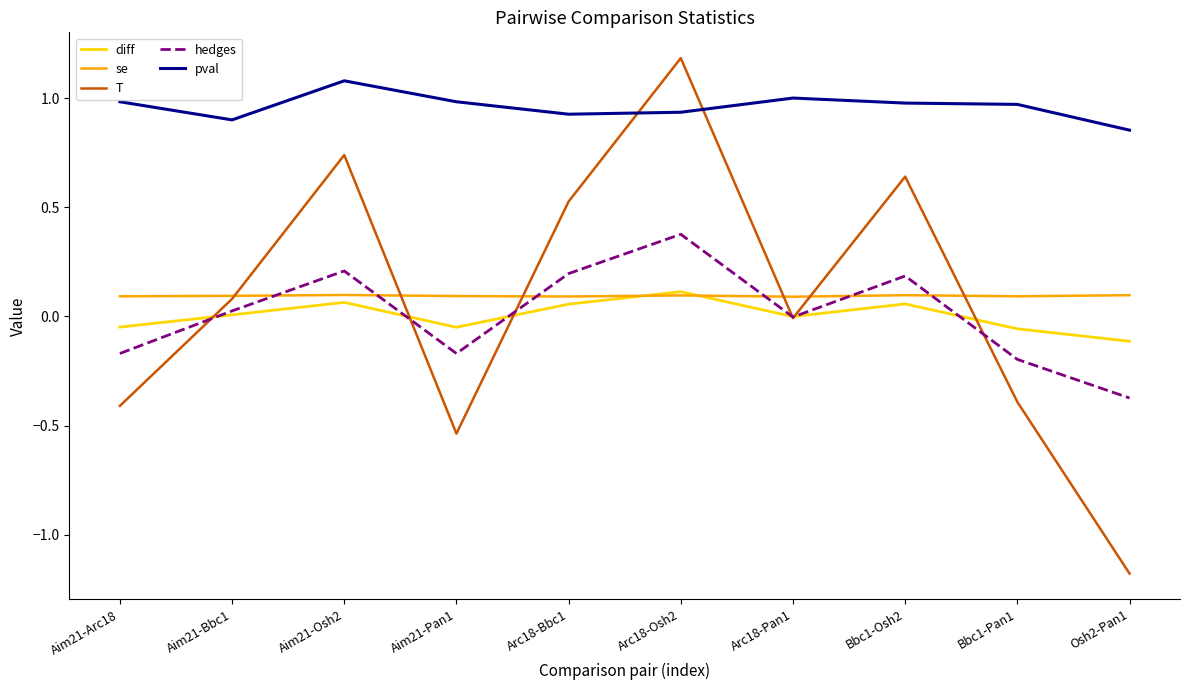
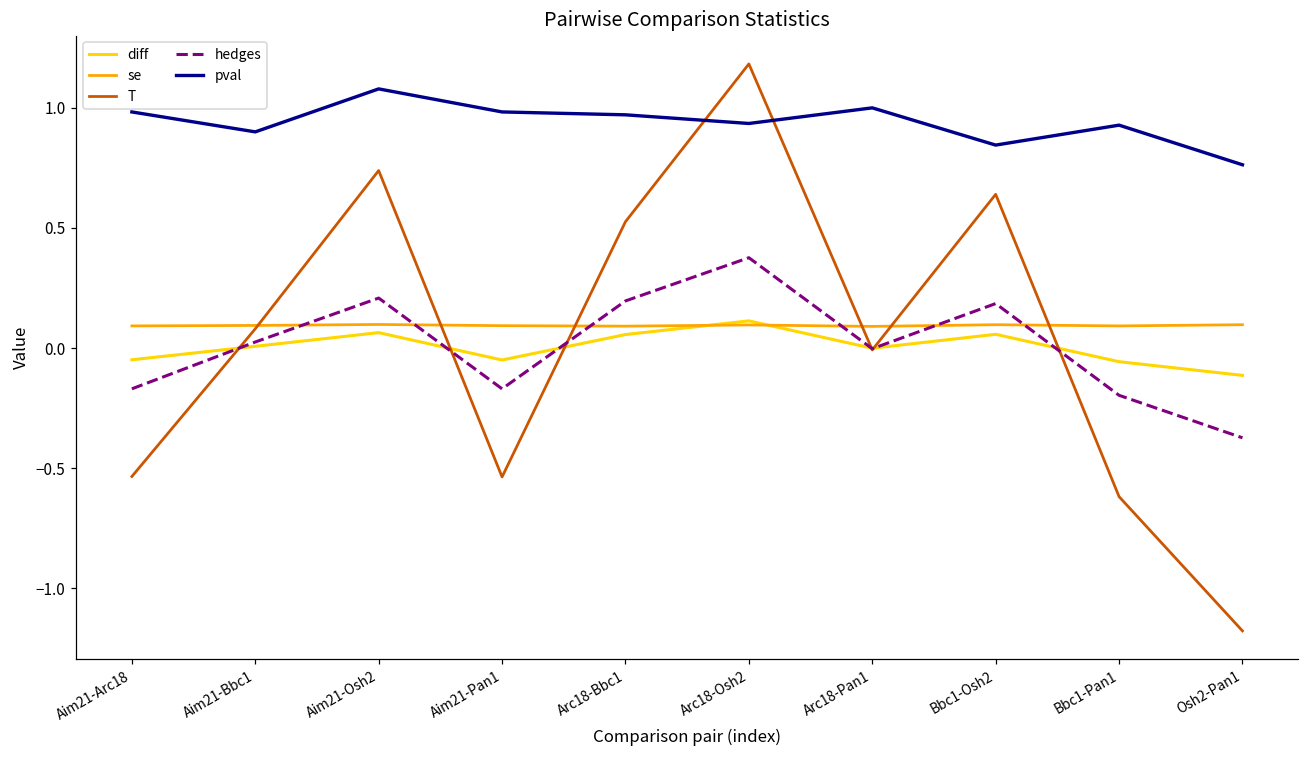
  {
    "T": {
-     "Aim21-Arc18": -0.41,
+     "Aim21-Arc18": -0.54,
      "Aim21-Bbc1": 0.08,
      "Aim21-Osh2": 0.74,
      "Aim21-Pan1": -0.54,
      "Arc18-Bbc1": 0.53,
      "Arc18-Osh2": 1.18,
      "Bbc1-Osh2": 0.64,
-     "Bbc1-Pan1": -0.39,
+     "Bbc1-Pan1": -0.62,
      "Osh2-Pan1": -1.18
    },
    "hedges": {
      "Aim21-Arc18": -0.17,
      "Aim21-Bbc1": 0.03,
      "Aim21-Osh2": 0.21,
      "Aim21-Pan1": -0.17,
      "Arc18-Bbc1": 0.20,
      "Arc18-Osh2": 0.38,
      "Bbc1-Osh2": 0.19,
      "Bbc1-Pan1": -0.20,
      "Osh2-Pan1": -0.37
    },
    "pval": {
      "Aim21-Arc18": 0.98,
      "Aim21-Bbc1": 0.90,
      "Aim21-Osh2": 1.08,
      "Aim21-Pan1": 0.98,
-     "Arc18-Bbc1": 0.93,
+     "Arc18-Bbc1": 0.97,
      "Arc18-Osh2": 0.94,
      "Arc18-Pan1": 1.00,
-     "Bbc1-Osh2": 0.98,
-     "Bbc1-Pan1": 0.97,
-     "Osh2-Pan1": 0.85
+     "Bbc1-Osh2": 0.85,
+     "Bbc1-Pan1": 0.93,
+     "Osh2-Pan1": 0.76
    }
  }
